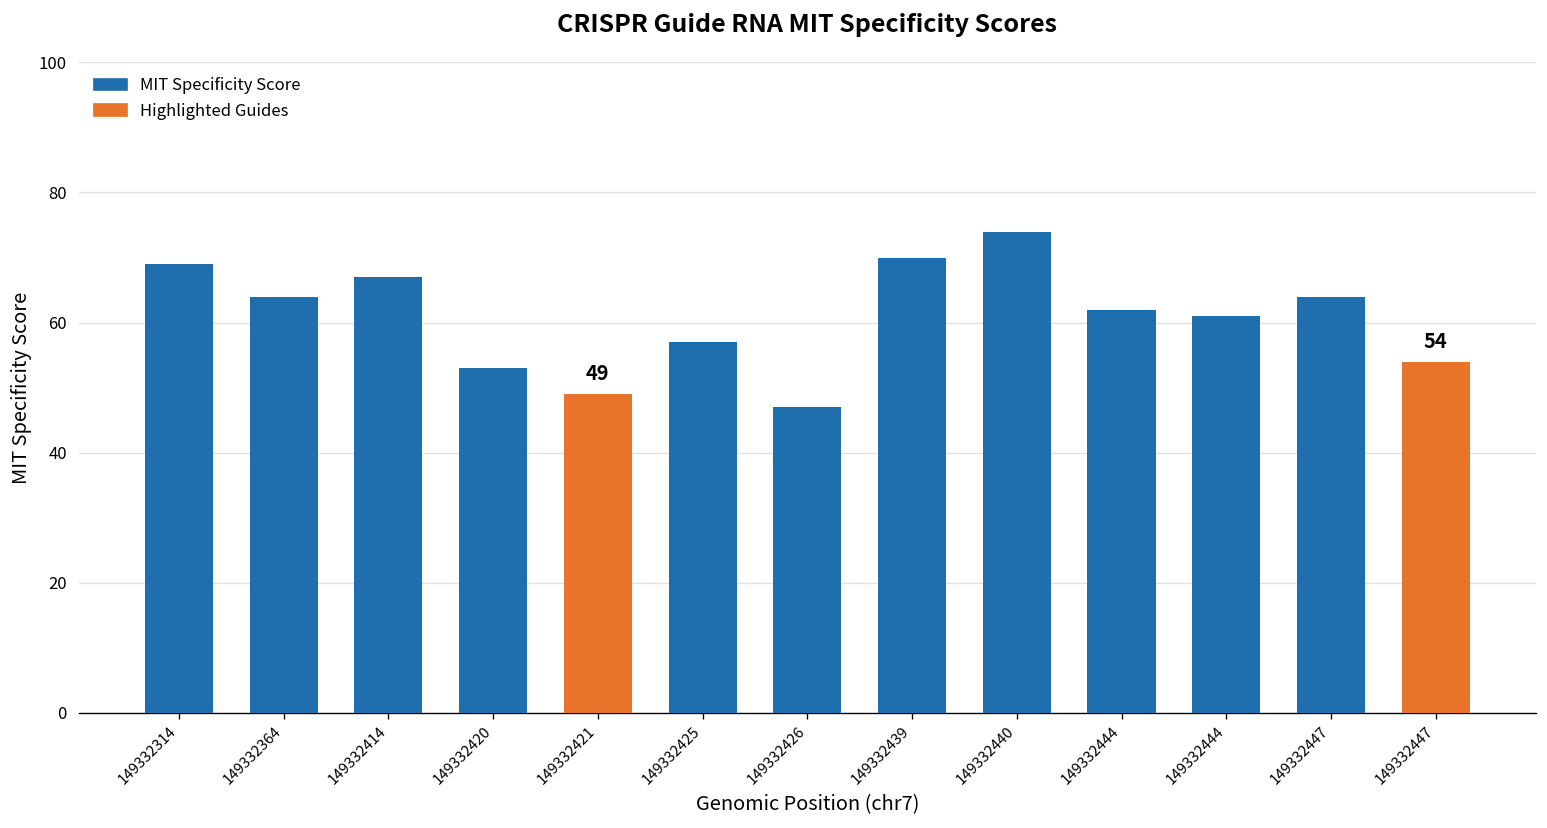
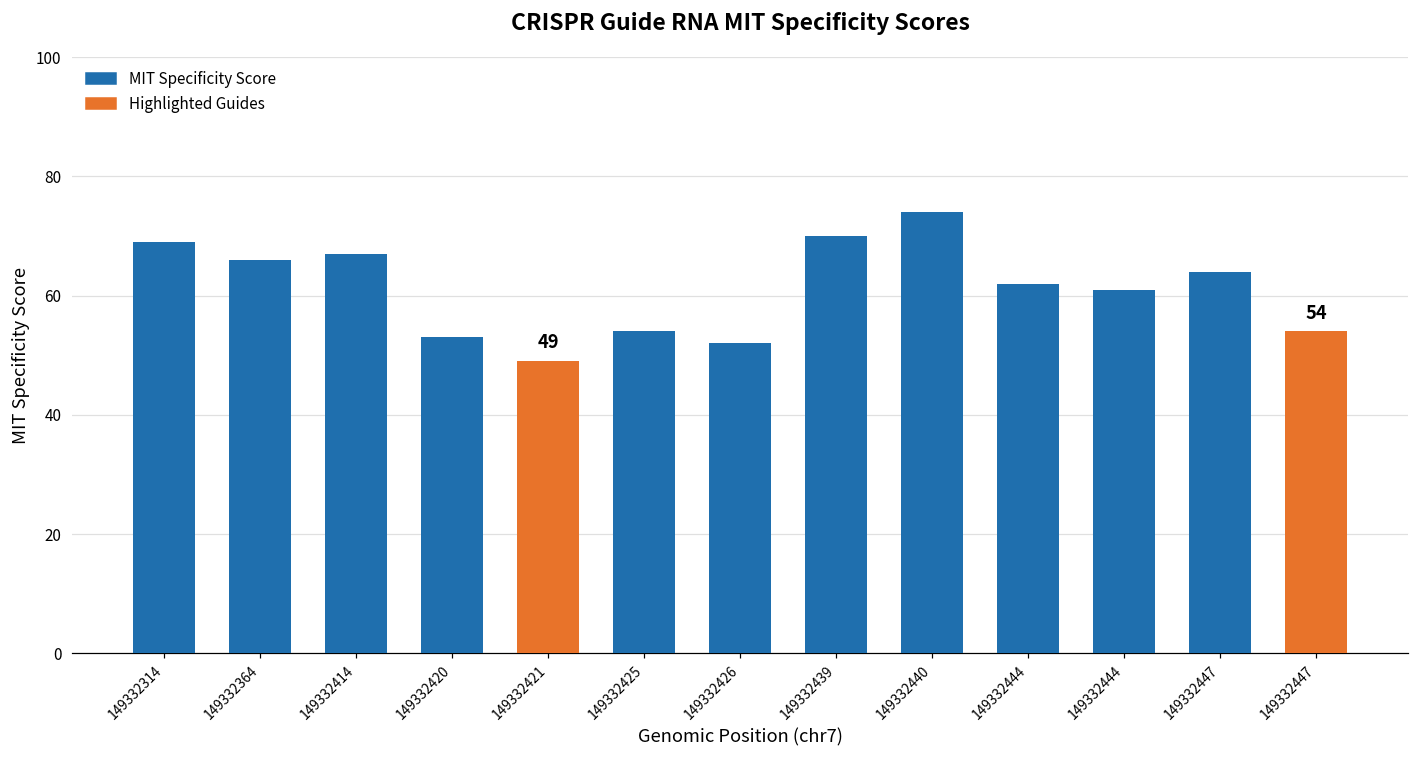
  {
    "149332314": 69,
-   "149332364": 64,
+   "149332364": 66,
    "149332414": 67,
    "149332420": 53,
-   "149332425": 57,
-   "149332426": 47,
+   "149332425": 54,
+   "149332426": 52,
    "149332439": 70,
    "149332440": 74
  }
